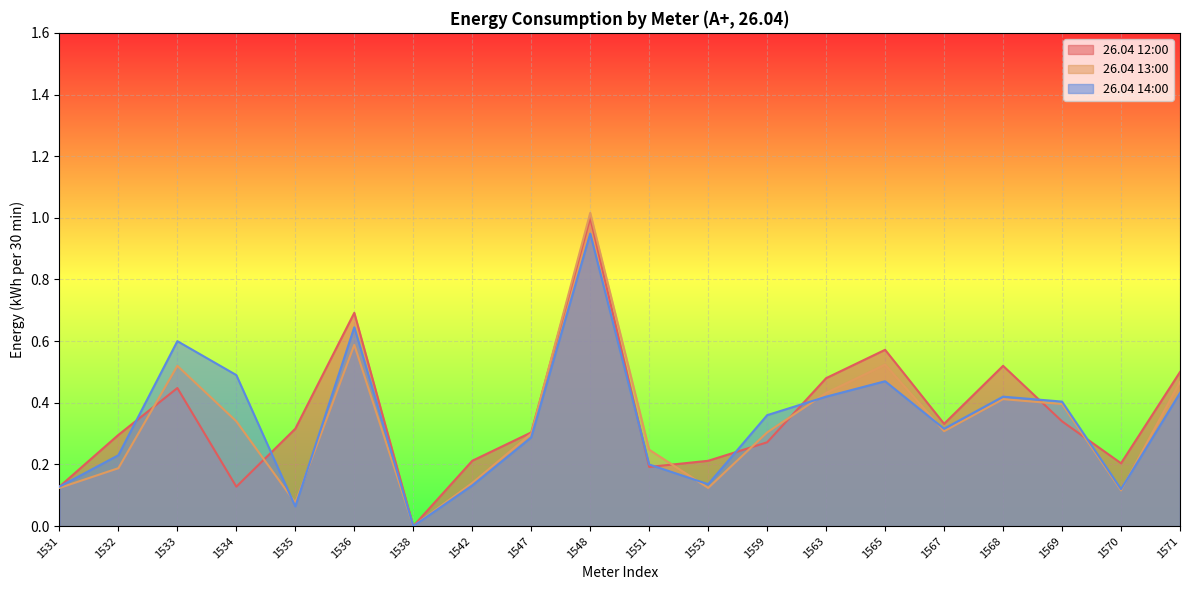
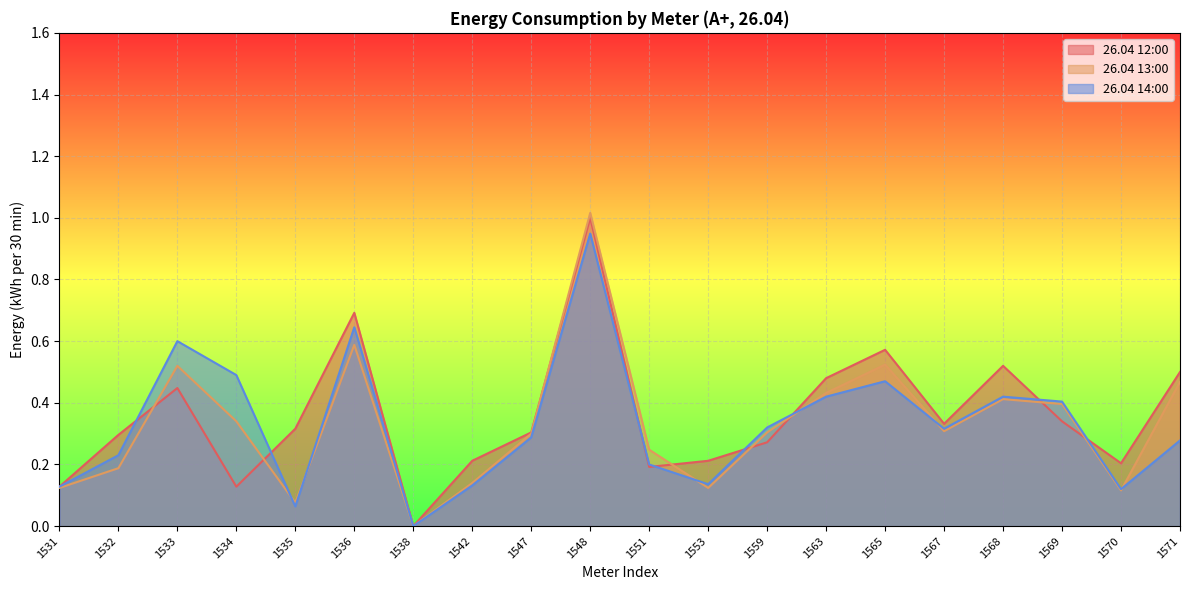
  {
    "26.04 14:00": {
      "1532": 0.23,
      "1533": 0.60,
      "1534": 0.49,
      "1535": 0.06,
      "1536": 0.65,
      "1547": 0.29,
      "1548": 0.95,
      "1553": 0.14,
-     "1559": 0.36,
+     "1559": 0.32,
      "1563": 0.42,
      "1565": 0.47,
-     "1571": 0.43
+     "1571": 0.28
    }
  }
